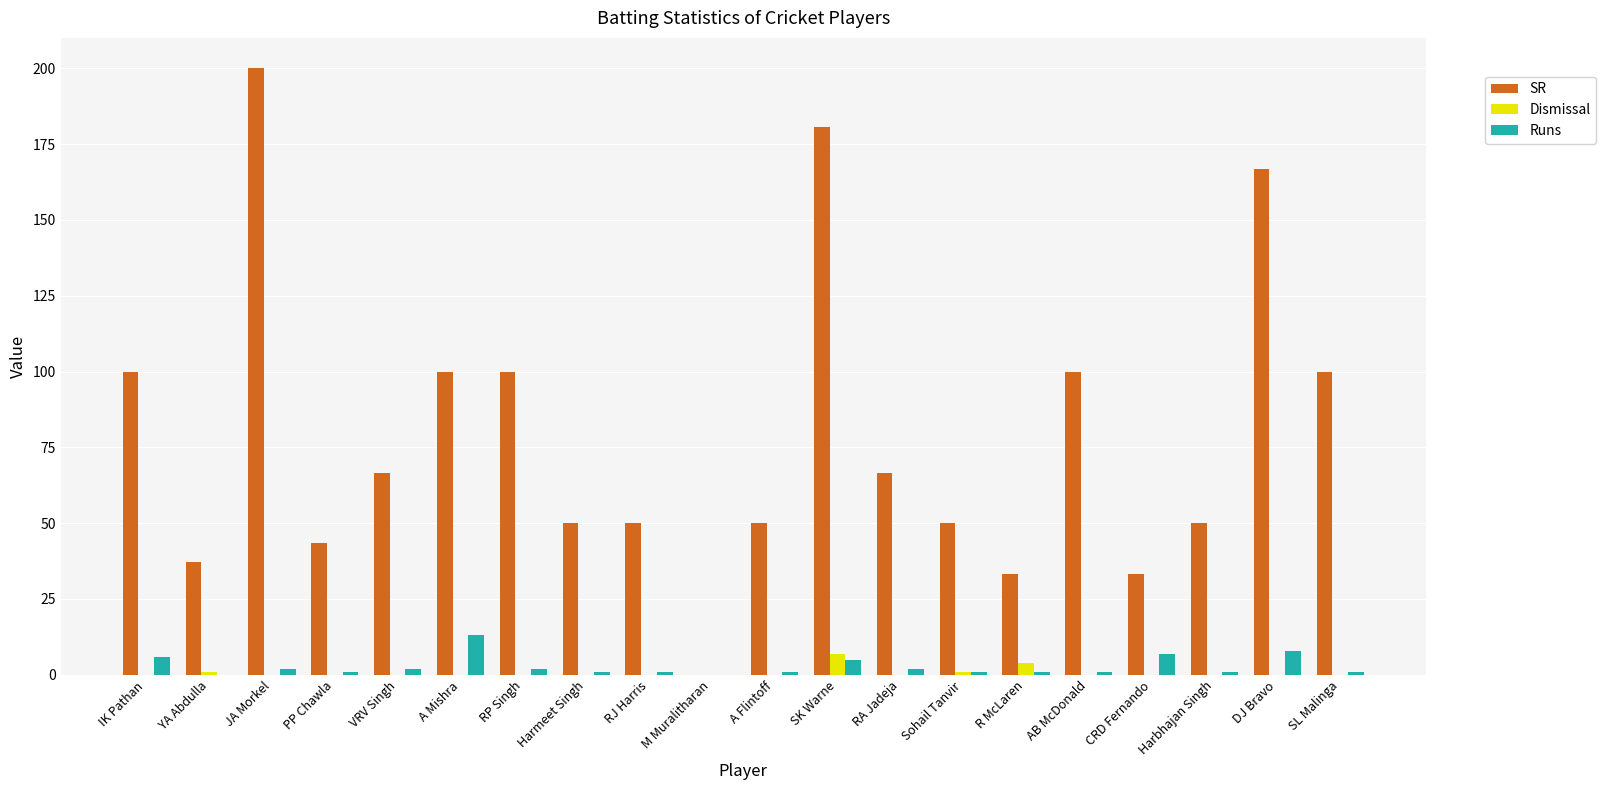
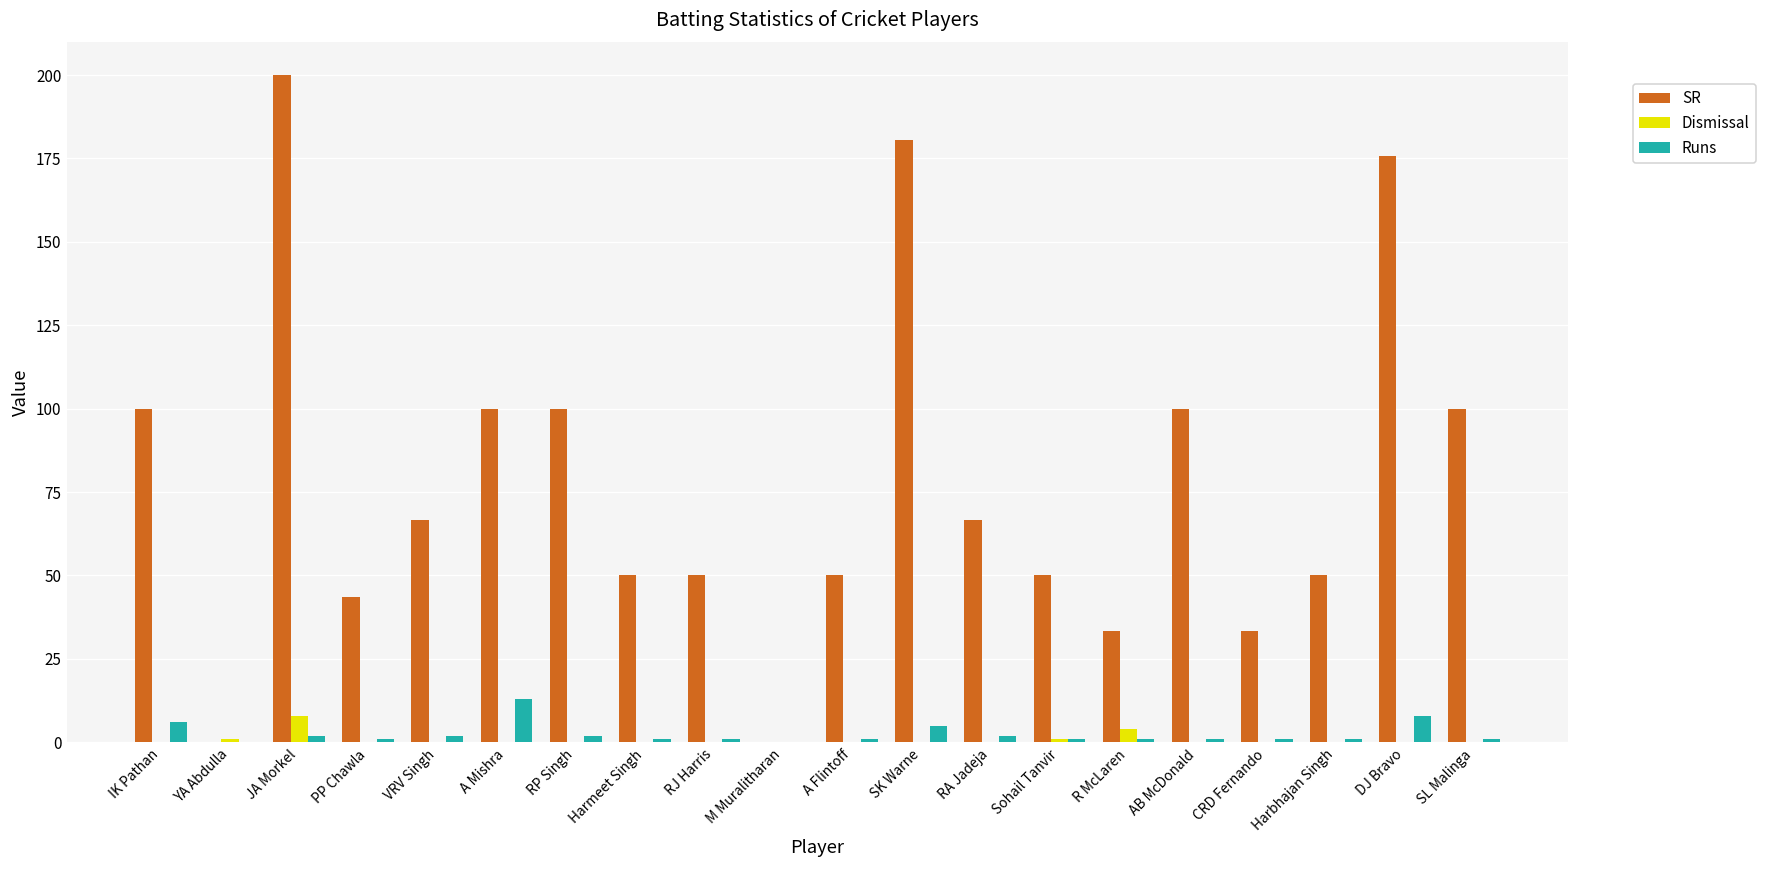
  {
    "SR": {
      "IK Pathan": 100,
-     "YA Abdulla": 37,
+     "YA Abdulla": 0,
      "JA Morkel": 200,
      "PP Chawla": 43,
      "VRV Singh": 67,
      "A Mishra": 100,
      "RP Singh": 100,
      "Harmeet Singh": 50,
      "RJ Harris": 50,
      "M Muralitharan": 0,
      "A Flintoff": 50,
      "SK Warne": 181,
      "RA Jadeja": 67,
      "Sohail Tanvir": 50,
      "R McLaren": 33,
      "AB McDonald": 100,
      "CRD Fernando": 33,
      "Harbhajan Singh": 50,
-     "DJ Bravo": 167,
+     "DJ Bravo": 176,
      "SL Malinga": 100
    },
    "Dismissal": {
      "IK Pathan": 0,
      "YA Abdulla": 1,
-     "JA Morkel": 0,
+     "JA Morkel": 8,
      "PP Chawla": 0,
      "VRV Singh": 0,
      "A Mishra": 0,
      "RP Singh": 0,
      "Harmeet Singh": 0,
      "RJ Harris": 0,
      "M Muralitharan": 0,
      "A Flintoff": 0,
-     "SK Warne": 7,
+     "SK Warne": 0,
      "RA Jadeja": 0,
      "Sohail Tanvir": 1,
      "R McLaren": 4,
      "AB McDonald": 0,
      "CRD Fernando": 0,
      "Harbhajan Singh": 0,
      "DJ Bravo": 0,
      "SL Malinga": 0
    },
    "Runs": {
      "IK Pathan": 6,
      "YA Abdulla": 0,
      "JA Morkel": 2,
      "PP Chawla": 1,
      "VRV Singh": 2,
      "A Mishra": 13,
      "RP Singh": 2,
      "Harmeet Singh": 1,
      "RJ Harris": 1,
      "M Muralitharan": 0,
      "A Flintoff": 1,
      "SK Warne": 5,
      "RA Jadeja": 2,
      "Sohail Tanvir": 1,
      "R McLaren": 1,
      "AB McDonald": 1,
-     "CRD Fernando": 7,
+     "CRD Fernando": 1,
      "Harbhajan Singh": 1,
      "DJ Bravo": 8,
      "SL Malinga": 1
    }
  }
